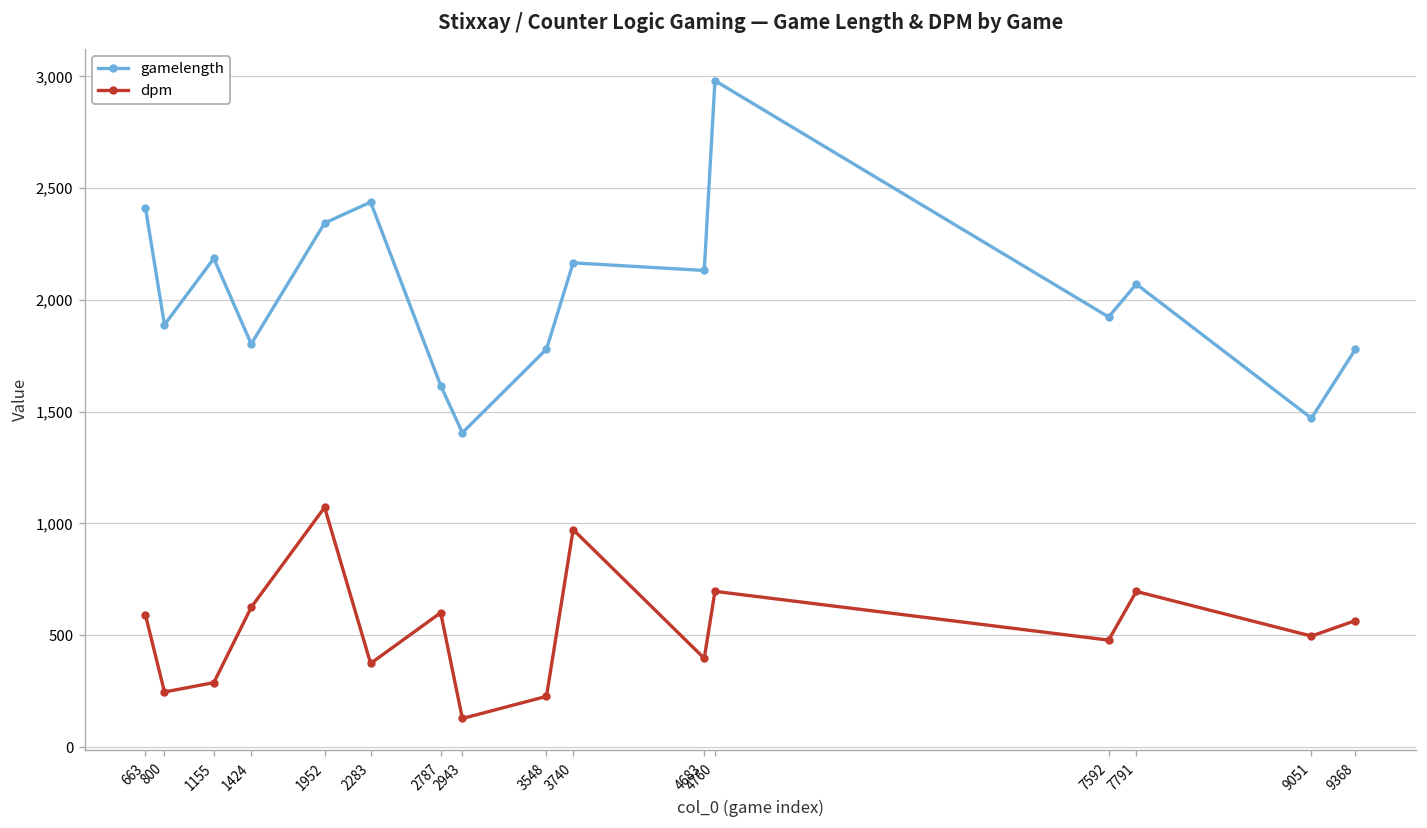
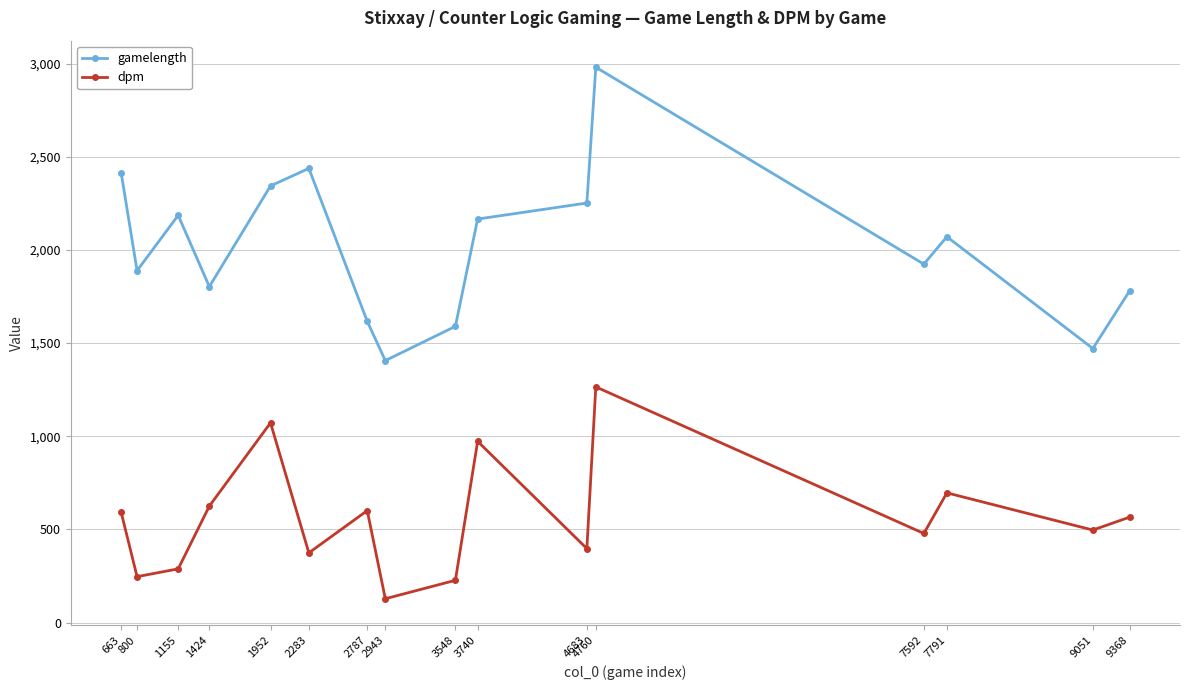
  {
    "gamelength": {
      "663": "2,410",
      "800": "1,890",
      "1155": "2,190",
      "1424": "1,800",
      "1952": "2,340",
      "2283": "2,440",
      "2787": "1,620",
      "2943": "1,410",
-     "3548": "1,780",
+     "3548": "1,590",
      "3740": "2,170",
-     "4683": "2,130",
+     "4683": "2,250",
      "4760": "2,980",
      "7592": "1,920",
      "7791": "2,070",
      "9051": "1,470",
      "9368": "1,780"
    },
    "dpm": {
      "663": "590",
      "800": "250",
      "1155": "290",
      "1424": "630",
      "1952": "1,070",
      "2283": "370",
      "2787": "600",
      "2943": "130",
      "3548": "230",
      "3740": "970",
      "4683": "400",
-     "4760": "700",
+     "4760": "1,270",
      "7592": "480",
      "7791": "700",
      "9051": "500",
      "9368": "570"
    }
  }
